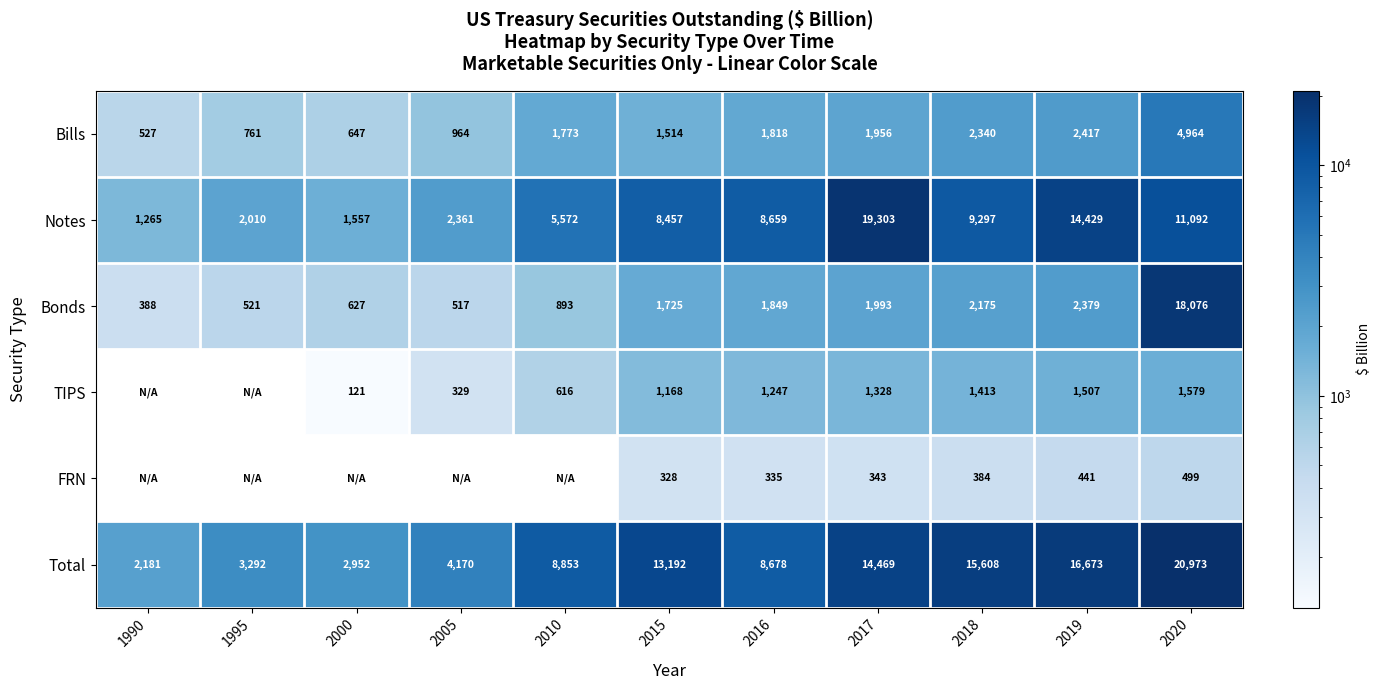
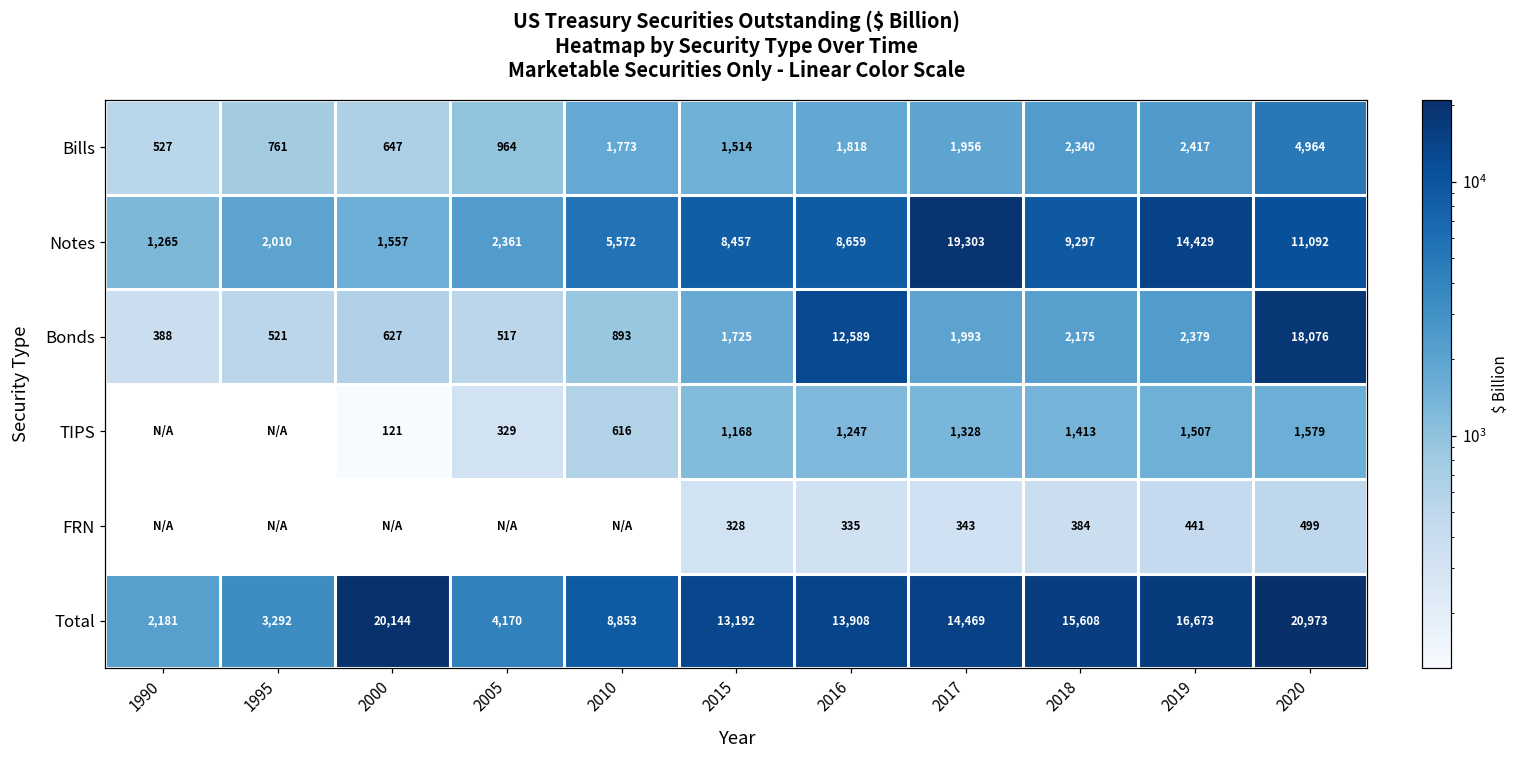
  {
    "Bills": {
      "1990": "527",
      "1995": "761",
      "2000": "647",
      "2005": "964",
      "2010": "1,773",
      "2015": "1,514",
      "2016": "1,818",
      "2017": "1,956",
      "2018": "2,340",
      "2019": "2,417",
      "2020": "4,964"
    },
    "Notes": {
      "1990": "1,265",
      "1995": "2,010",
      "2000": "1,557",
      "2005": "2,361",
      "2010": "5,572",
      "2015": "8,457",
      "2016": "8,659",
      "2017": "19,303",
      "2018": "9,297",
      "2019": "14,429",
      "2020": "11,092"
    },
    "Bonds": {
      "1990": "388",
      "1995": "521",
      "2000": "627",
      "2005": "517",
      "2010": "893",
      "2015": "1,725",
-     "2016": "1,849",
+     "2016": "12,589",
      "2017": "1,993",
      "2018": "2,175",
      "2019": "2,379",
      "2020": "18,076"
    },
    "TIPS": {
      "2000": "121",
      "2005": "329",
      "2010": "616",
      "2015": "1,168",
      "2016": "1,247",
      "2017": "1,328",
      "2018": "1,413",
      "2019": "1,507",
      "2020": "1,579"
    },
    "FRN": {
      "2015": "328",
      "2016": "335",
      "2017": "343",
      "2018": "384",
      "2019": "441",
      "2020": "499"
    },
    "Total": {
      "1990": "2,181",
      "1995": "3,292",
-     "2000": "2,952",
+     "2000": "20,144",
      "2005": "4,170",
      "2010": "8,853",
      "2015": "13,192",
-     "2016": "8,678",
+     "2016": "13,908",
      "2017": "14,469",
      "2018": "15,608",
      "2019": "16,673",
      "2020": "20,973"
    }
  }
